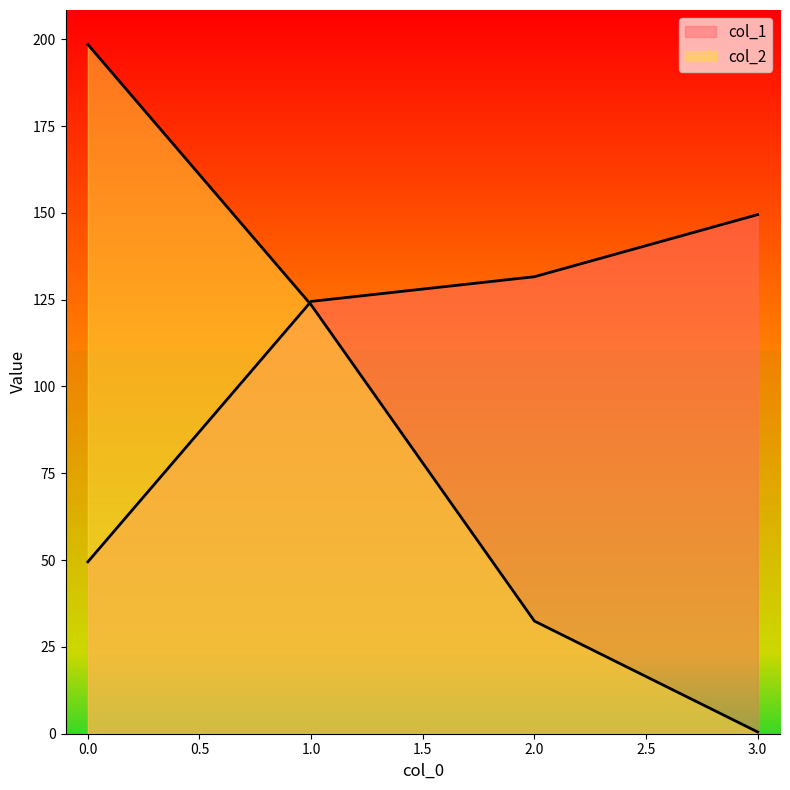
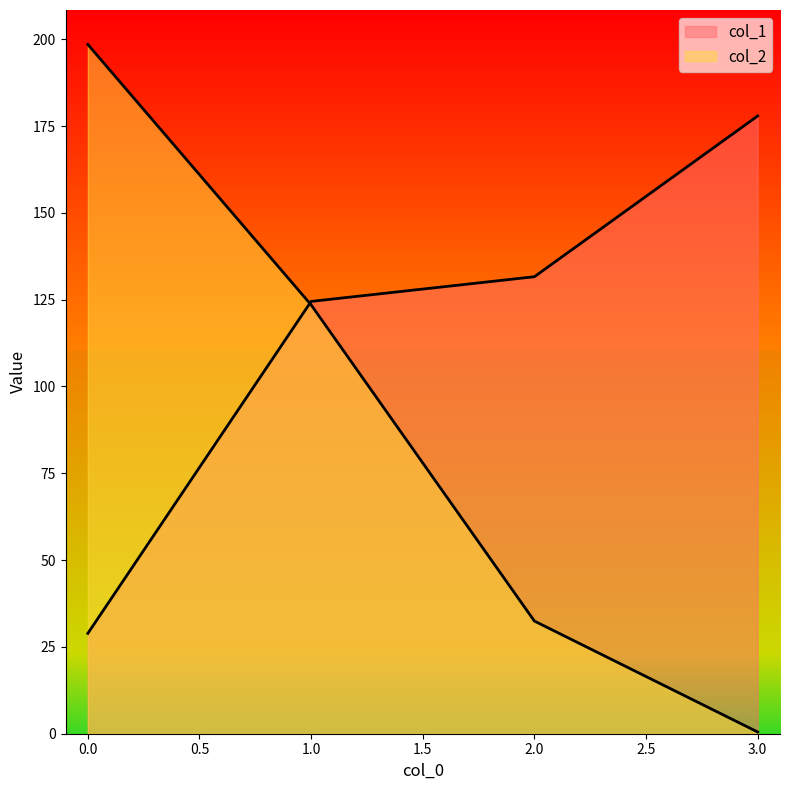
  {
    "col_1": {
-     "0.0": 50,
+     "0.0": 29,
      "1.0": 125,
      "2.0": 132,
-     "3.0": 150
+     "3.0": 178
    },
    "col_2": {
      "0.0": 199,
      "1.0": 124,
      "2.0": 32,
      "3.0": 1
    }
  }
